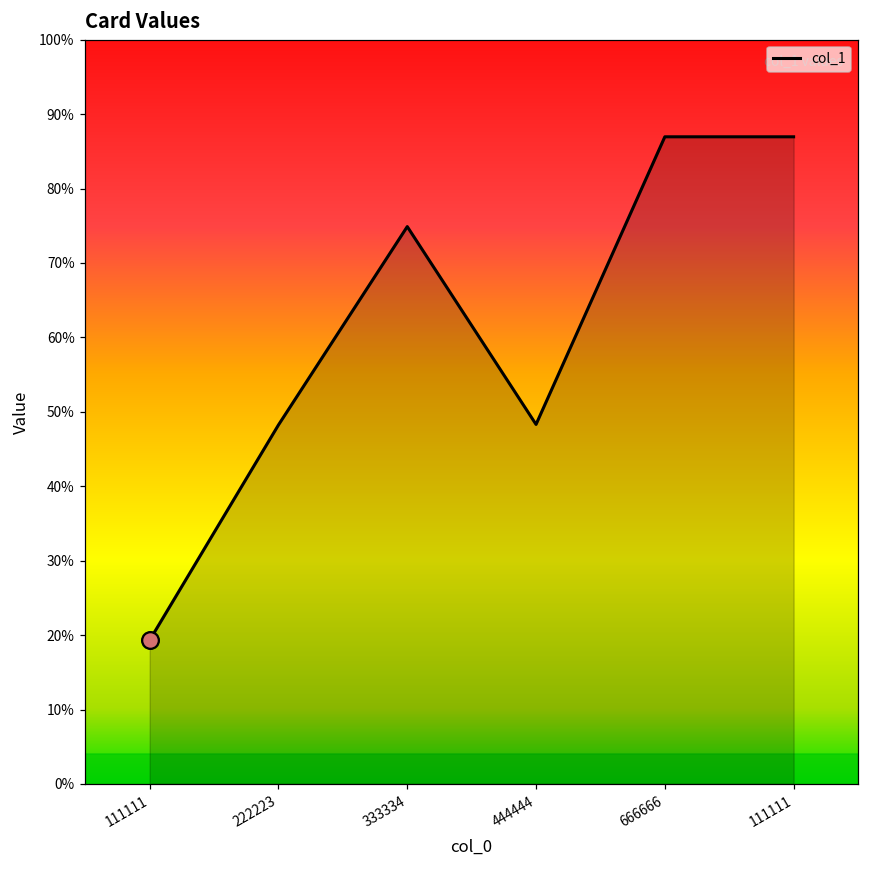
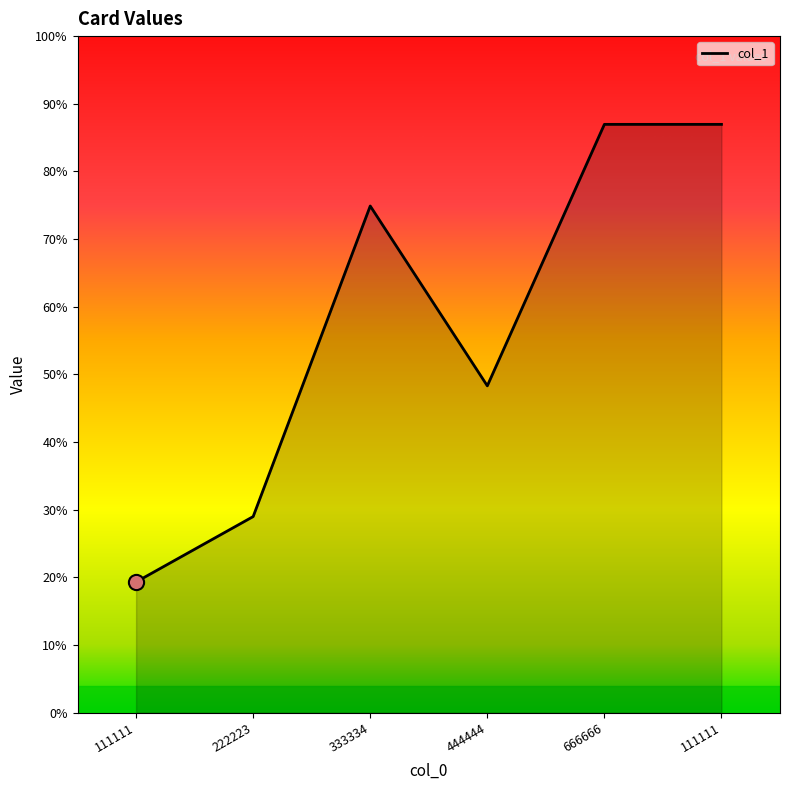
  {
    "col_1": {
-     "222223": "48%",
+     "222223": "29%",
      "333334": "75%",
      "444444": "48%",
      "666666": "87%"
    }
  }
